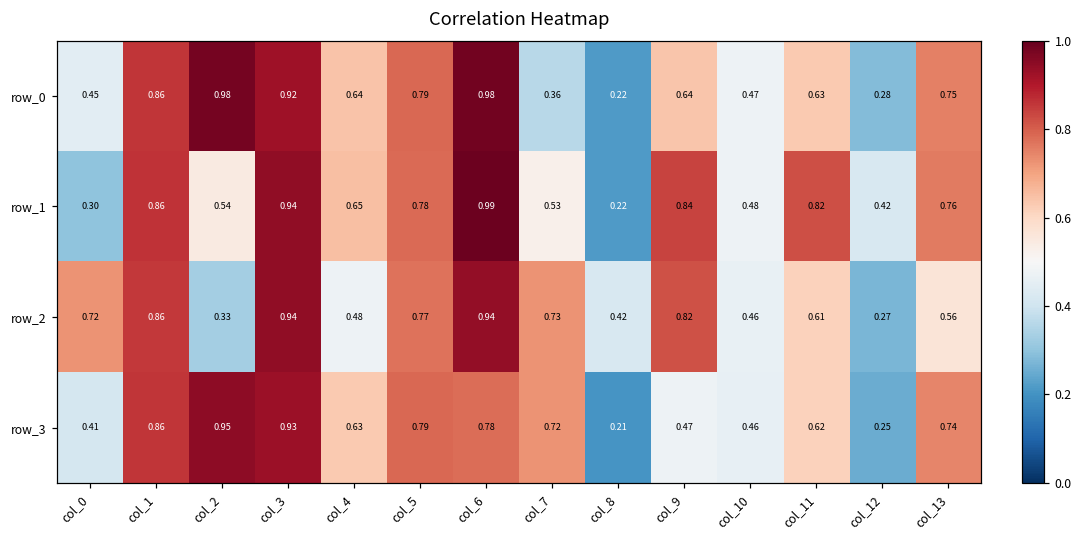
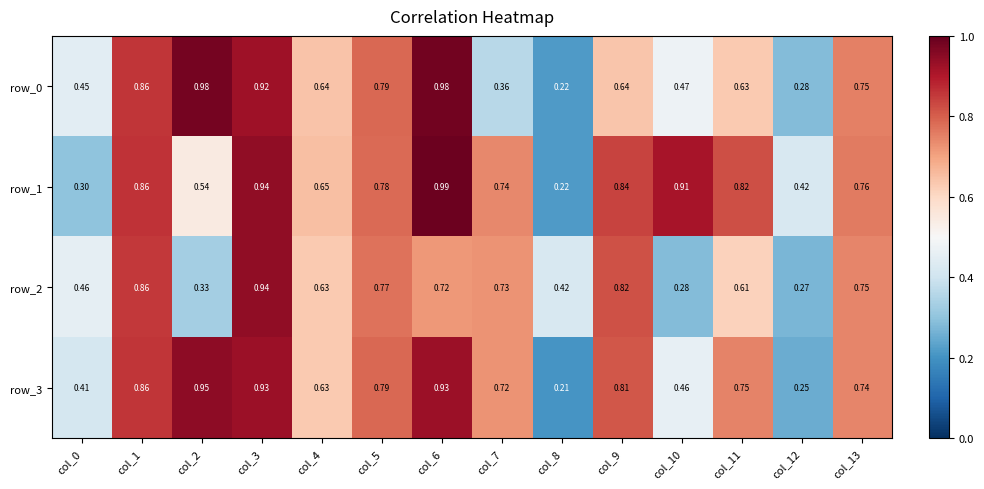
  {
    "row_0": {
      "col_0": 0.45,
      "col_1": 0.86,
      "col_2": 0.98,
      "col_3": 0.92,
      "col_4": 0.64,
      "col_5": 0.79,
      "col_6": 0.98,
      "col_7": 0.36,
      "col_8": 0.22,
      "col_9": 0.64,
      "col_10": 0.47,
      "col_11": 0.63,
      "col_12": 0.28,
      "col_13": 0.75
    },
    "row_1": {
      "col_0": 0.30,
      "col_1": 0.86,
      "col_2": 0.54,
      "col_3": 0.94,
      "col_4": 0.65,
      "col_5": 0.78,
      "col_6": 0.99,
-     "col_7": 0.53,
+     "col_7": 0.74,
      "col_8": 0.22,
      "col_9": 0.84,
-     "col_10": 0.48,
+     "col_10": 0.91,
      "col_11": 0.82,
      "col_12": 0.42,
      "col_13": 0.76
    },
    "row_2": {
-     "col_0": 0.72,
+     "col_0": 0.46,
      "col_1": 0.86,
      "col_2": 0.33,
      "col_3": 0.94,
-     "col_4": 0.48,
+     "col_4": 0.63,
      "col_5": 0.77,
-     "col_6": 0.94,
+     "col_6": 0.72,
      "col_7": 0.73,
      "col_8": 0.42,
      "col_9": 0.82,
-     "col_10": 0.46,
+     "col_10": 0.28,
      "col_11": 0.61,
      "col_12": 0.27,
-     "col_13": 0.56
+     "col_13": 0.75
    },
    "row_3": {
      "col_0": 0.41,
      "col_1": 0.86,
      "col_2": 0.95,
      "col_3": 0.93,
      "col_4": 0.63,
      "col_5": 0.79,
-     "col_6": 0.78,
+     "col_6": 0.93,
      "col_7": 0.72,
      "col_8": 0.21,
-     "col_9": 0.47,
+     "col_9": 0.81,
      "col_10": 0.46,
-     "col_11": 0.62,
+     "col_11": 0.75,
      "col_12": 0.25,
      "col_13": 0.74
    }
  }
